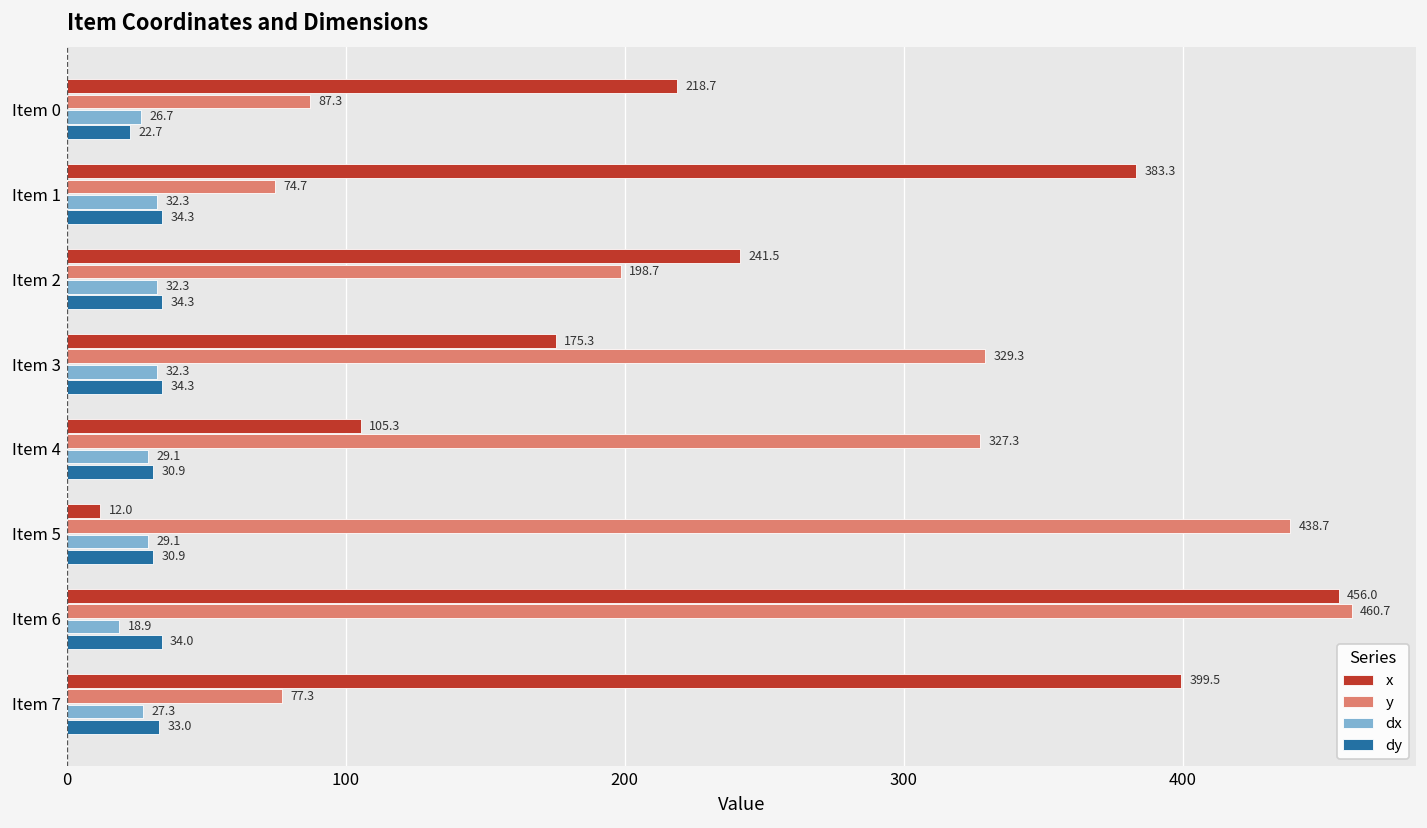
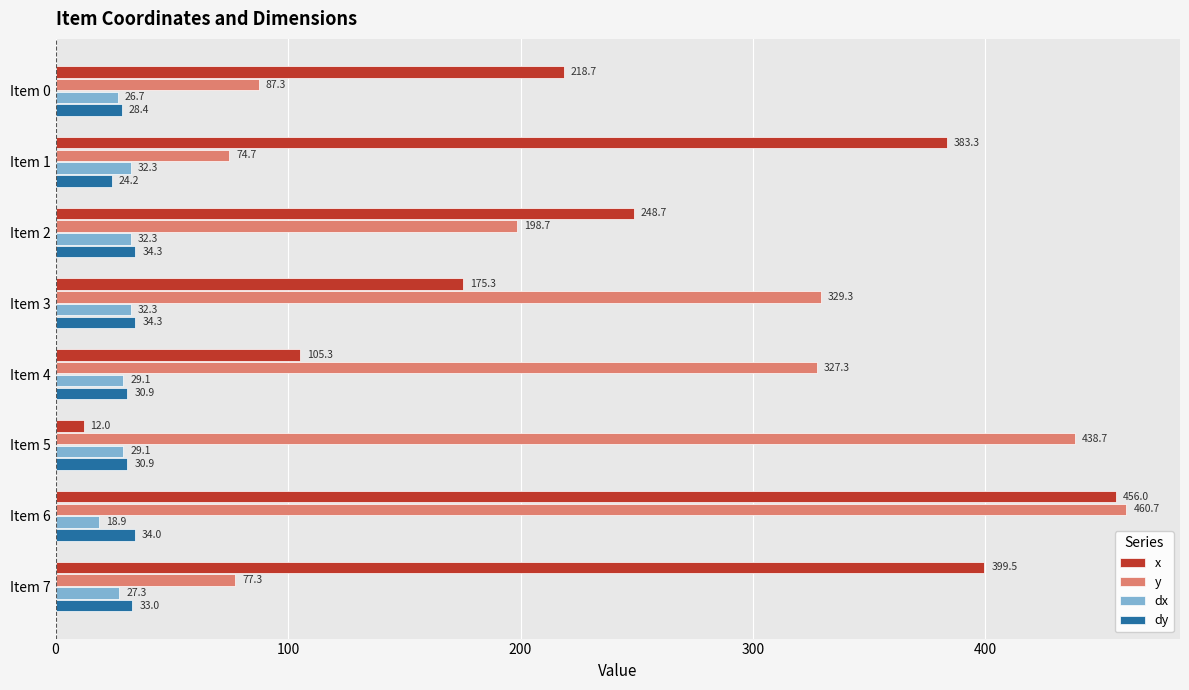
  {
    "x": {
      "Item 0": 218.7,
      "Item 1": 383.3,
-     "Item 2": 241.5,
+     "Item 2": 248.7,
      "Item 3": 175.3,
      "Item 4": 105.3,
      "Item 5": 12.0,
      "Item 6": 456.0,
      "Item 7": 399.5
    },
    "y": {
      "Item 0": 87.3,
      "Item 1": 74.7,
      "Item 2": 198.7,
      "Item 3": 329.3,
      "Item 4": 327.3,
      "Item 5": 438.7,
      "Item 6": 460.7,
      "Item 7": 77.3
    },
    "dx": {
      "Item 0": 26.7,
      "Item 1": 32.3,
      "Item 2": 32.3,
      "Item 3": 32.3,
      "Item 4": 29.1,
      "Item 5": 29.1,
      "Item 6": 18.9,
      "Item 7": 27.3
    },
    "dy": {
-     "Item 0": 22.7,
-     "Item 1": 34.3,
+     "Item 0": 28.4,
+     "Item 1": 24.2,
      "Item 2": 34.3,
      "Item 3": 34.3,
      "Item 4": 30.9,
      "Item 5": 30.9,
      "Item 6": 34.0,
      "Item 7": 33.0
    }
  }
